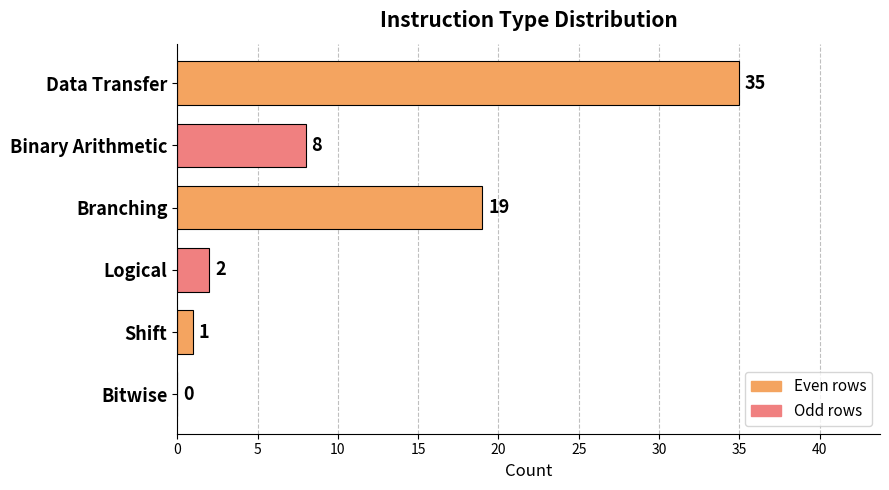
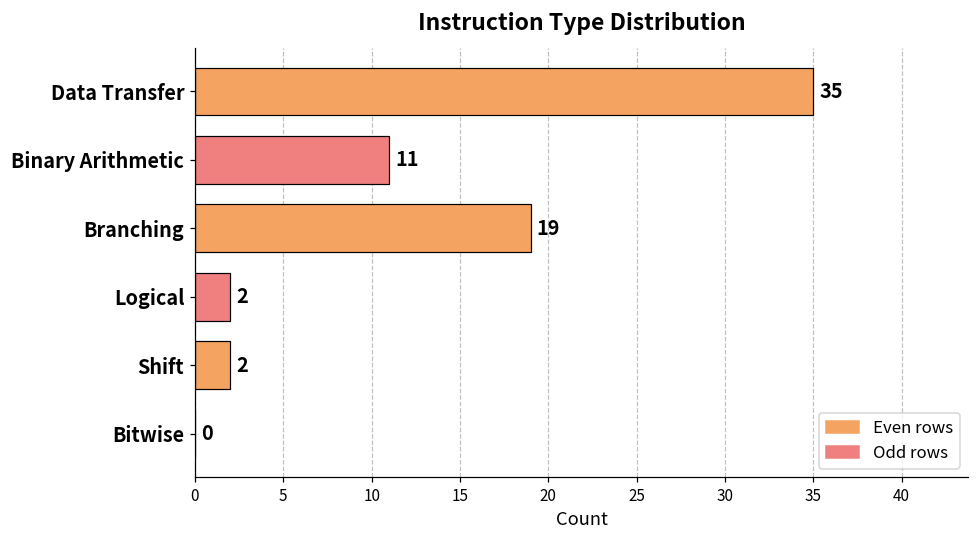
  {
    "Data Transfer": 35,
-   "Binary Arithmetic": 8,
+   "Binary Arithmetic": 11,
    "Branching": 19,
    "Logical": 2,
-   "Shift": 1,
+   "Shift": 2,
    "Bitwise": 0
  }
